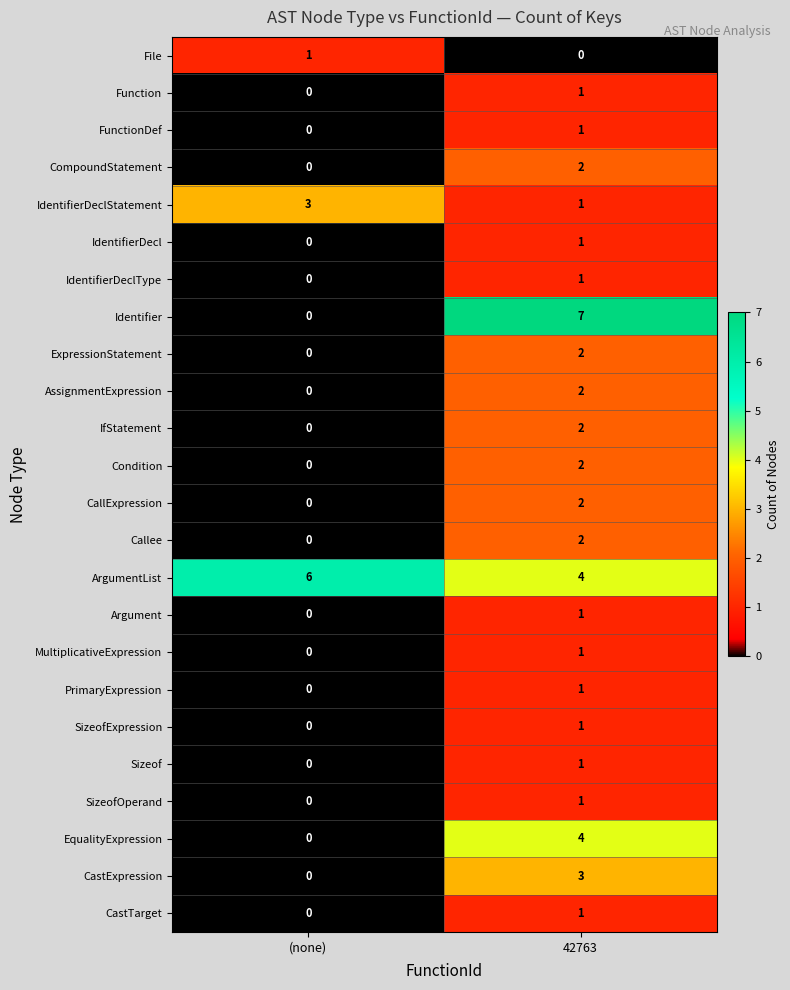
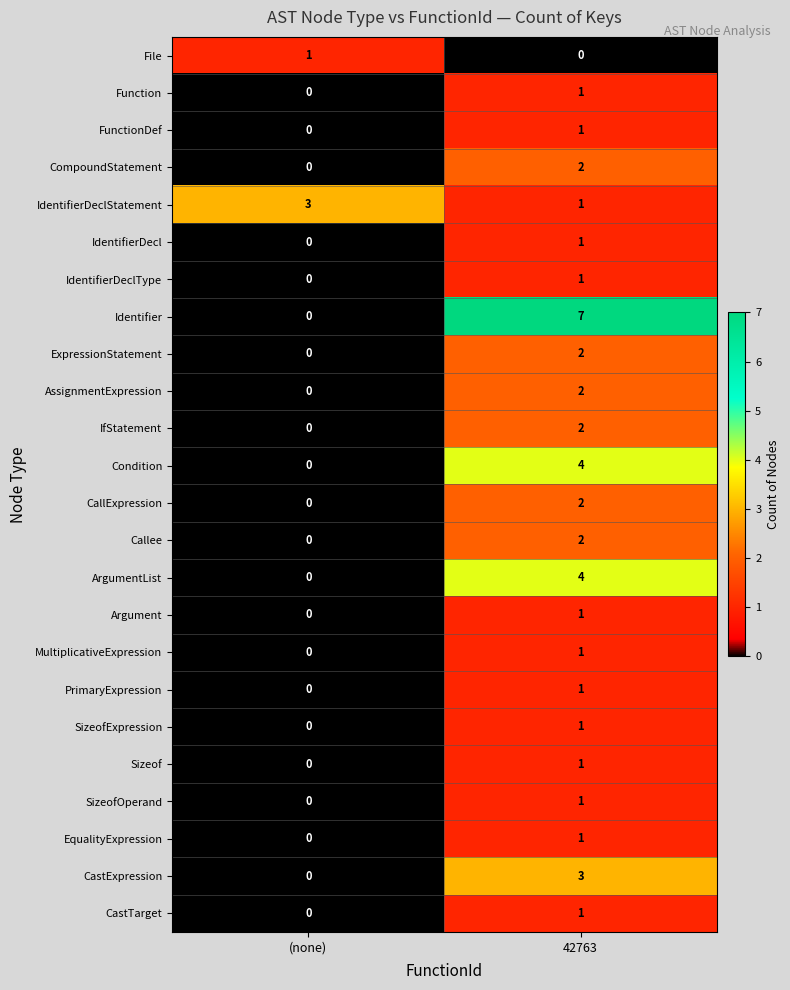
  {
    "File": {
      "(none)": 1,
      "42763": 0
    },
    "Function": {
      "(none)": 0,
      "42763": 1
    },
    "FunctionDef": {
      "(none)": 0,
      "42763": 1
    },
    "CompoundStatement": {
      "(none)": 0,
      "42763": 2
    },
    "IdentifierDeclStatement": {
      "(none)": 3,
      "42763": 1
    },
    "IdentifierDecl": {
      "(none)": 0,
      "42763": 1
    },
    "IdentifierDeclType": {
      "(none)": 0,
      "42763": 1
    },
    "Identifier": {
      "(none)": 0,
      "42763": 7
    },
    "ExpressionStatement": {
      "(none)": 0,
      "42763": 2
    },
    "AssignmentExpression": {
      "(none)": 0,
      "42763": 2
    },
    "IfStatement": {
      "(none)": 0,
      "42763": 2
    },
    "Condition": {
      "(none)": 0,
-     "42763": 2
+     "42763": 4
    },
    "CallExpression": {
      "(none)": 0,
      "42763": 2
    },
    "Callee": {
      "(none)": 0,
      "42763": 2
    },
    "ArgumentList": {
-     "(none)": 6,
+     "(none)": 0,
      "42763": 4
    },
    "Argument": {
      "(none)": 0,
      "42763": 1
    },
    "MultiplicativeExpression": {
      "(none)": 0,
      "42763": 1
    },
    "PrimaryExpression": {
      "(none)": 0,
      "42763": 1
    },
    "SizeofExpression": {
      "(none)": 0,
      "42763": 1
    },
    "Sizeof": {
      "(none)": 0,
      "42763": 1
    },
    "SizeofOperand": {
      "(none)": 0,
      "42763": 1
    },
    "EqualityExpression": {
      "(none)": 0,
-     "42763": 4
+     "42763": 1
    },
    "CastExpression": {
      "(none)": 0,
      "42763": 3
    },
    "CastTarget": {
      "(none)": 0,
      "42763": 1
    }
  }
